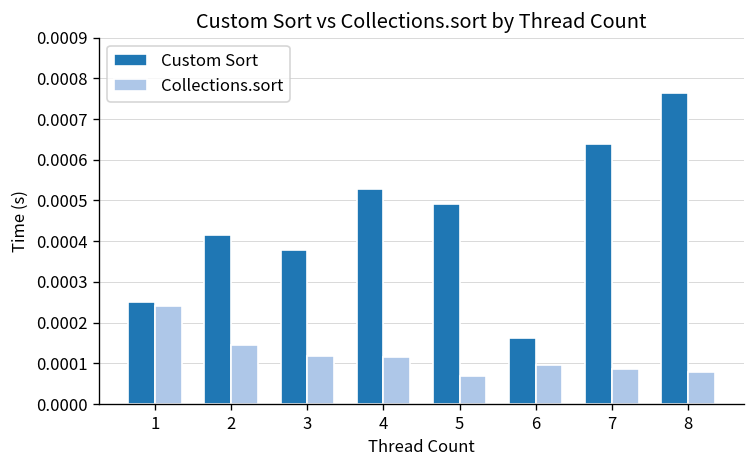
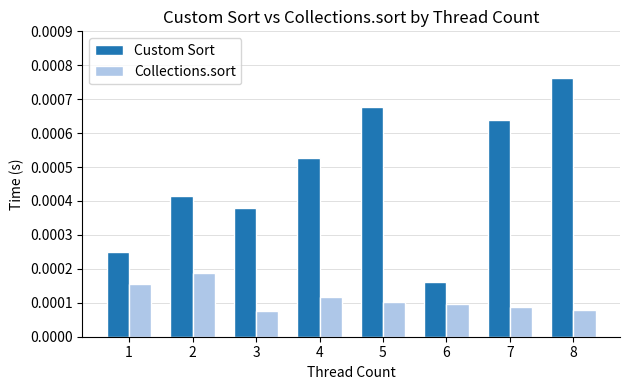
  {
    "Custom Sort": {
      "1": 0.00025,
      "2": 0.00042,
      "3": 0.00038,
      "4": 0.00053,
-     "5": 0.00049,
+     "5": 0.00068,
      "6": 0.00016,
      "7": 0.00064,
      "8": 0.00076
    },
    "Collections.sort": {
-     "1": 0.00024,
-     "2": 0.00014,
-     "3": 0.00012,
+     "1": 0.00016,
+     "2": 0.00019,
+     "3": 0.00007,
      "4": 0.00012,
-     "5": 0.00007,
+     "5": 0.00010,
      "6": 0.00010,
      "7": 0.00009,
      "8": 0.00008
    }
  }
